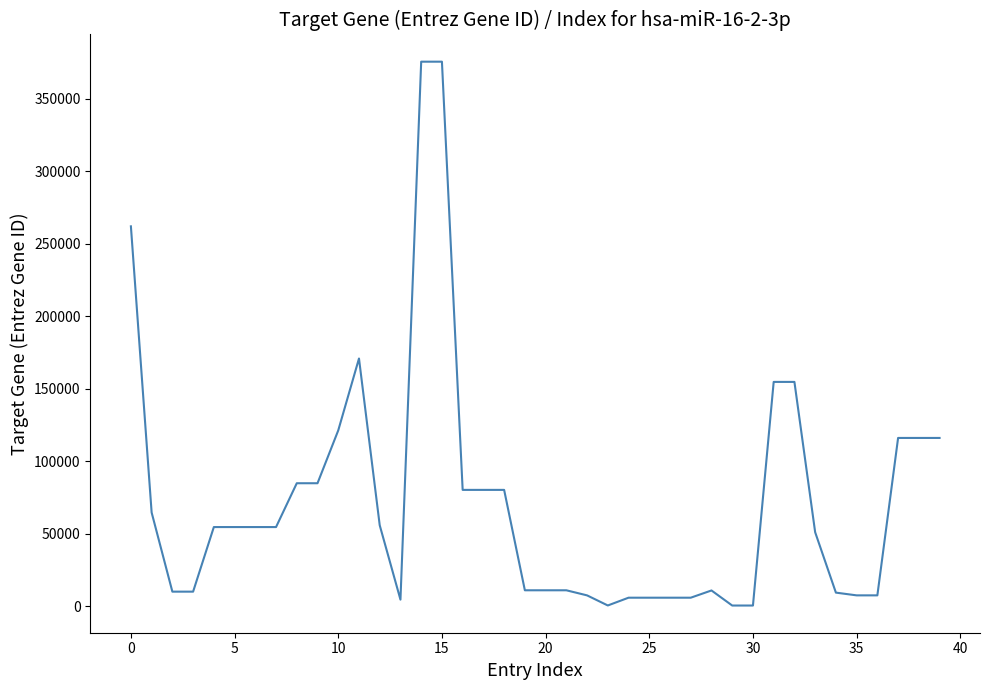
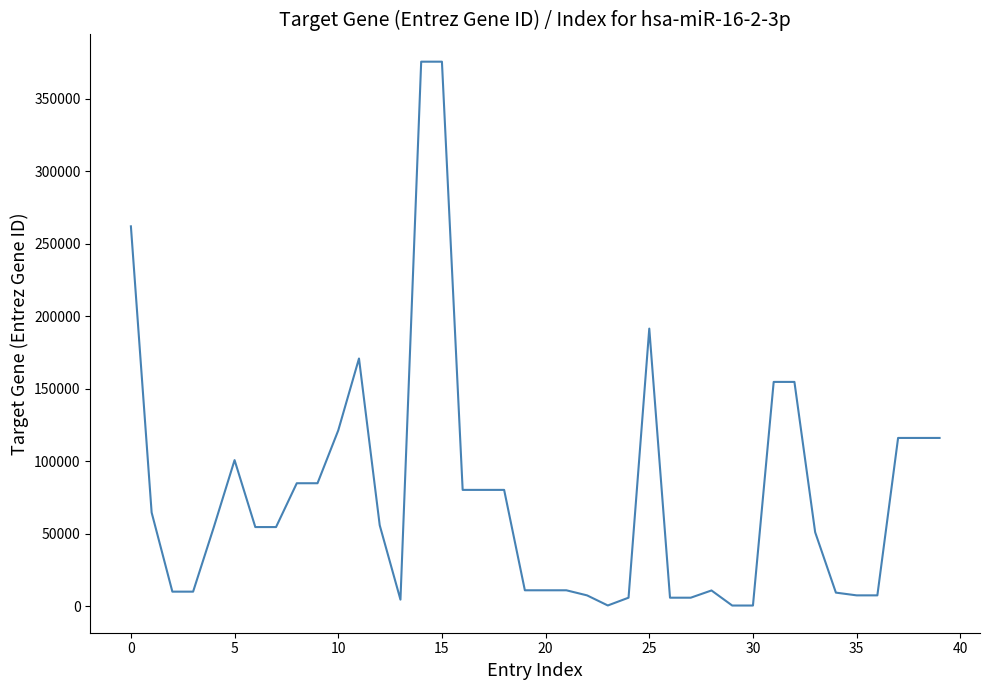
  {
    "0": 262000,
-   "5": 55000,
+   "5": 101000,
    "10": 121000,
    "15": 376000,
    "20": 11000,
-   "25": 6000,
+   "25": 192000,
    "30": 1000,
    "35": 8000
  }
